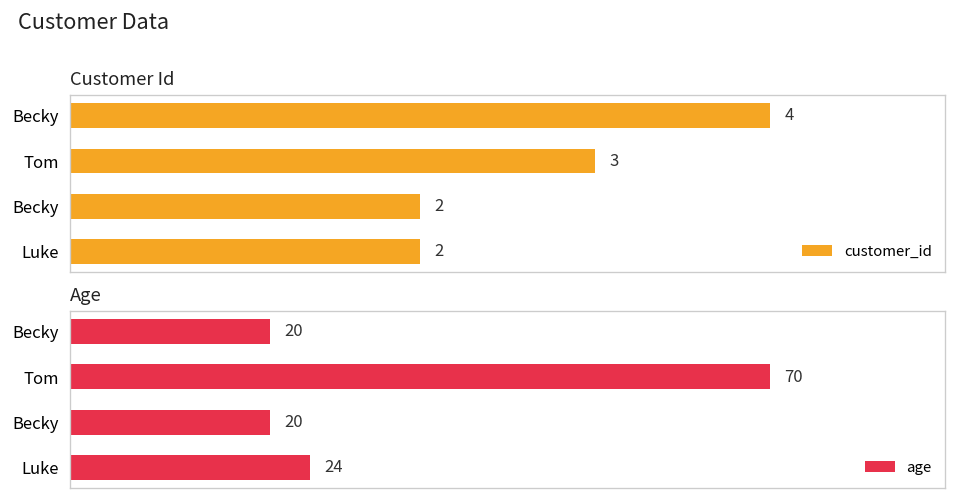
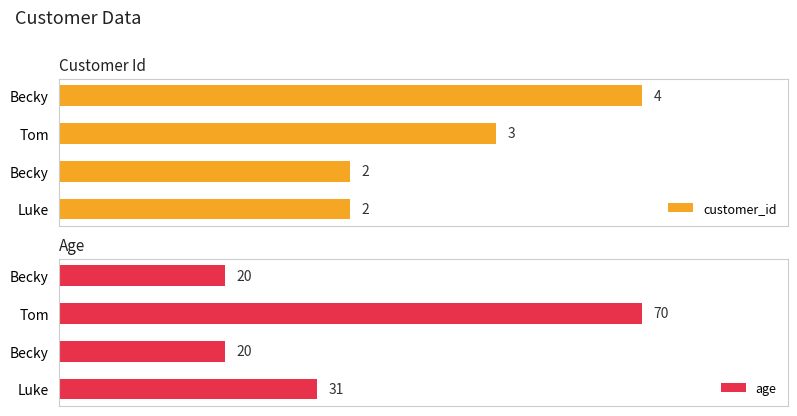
  {
    "Customer Id": {
      "Tom": 3,
      "Luke": 2
    },
    "Age": {
      "Tom": 70,
-     "Luke": 24
+     "Luke": 31
    }
  }
